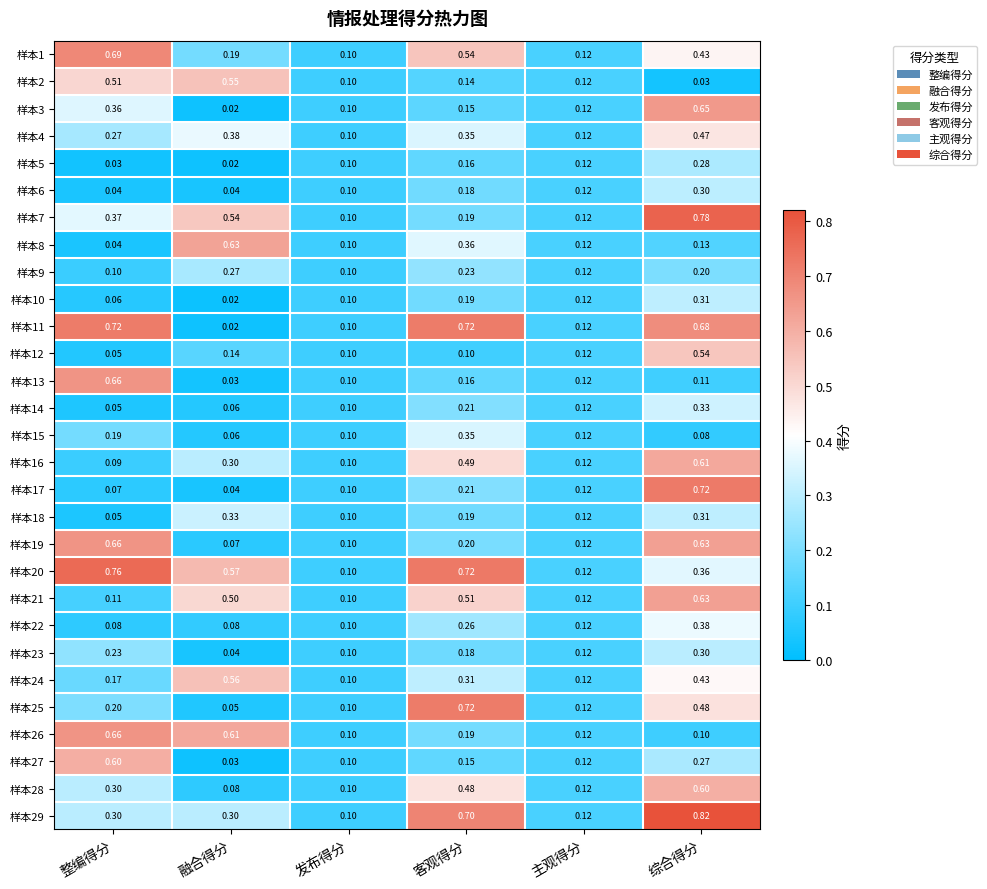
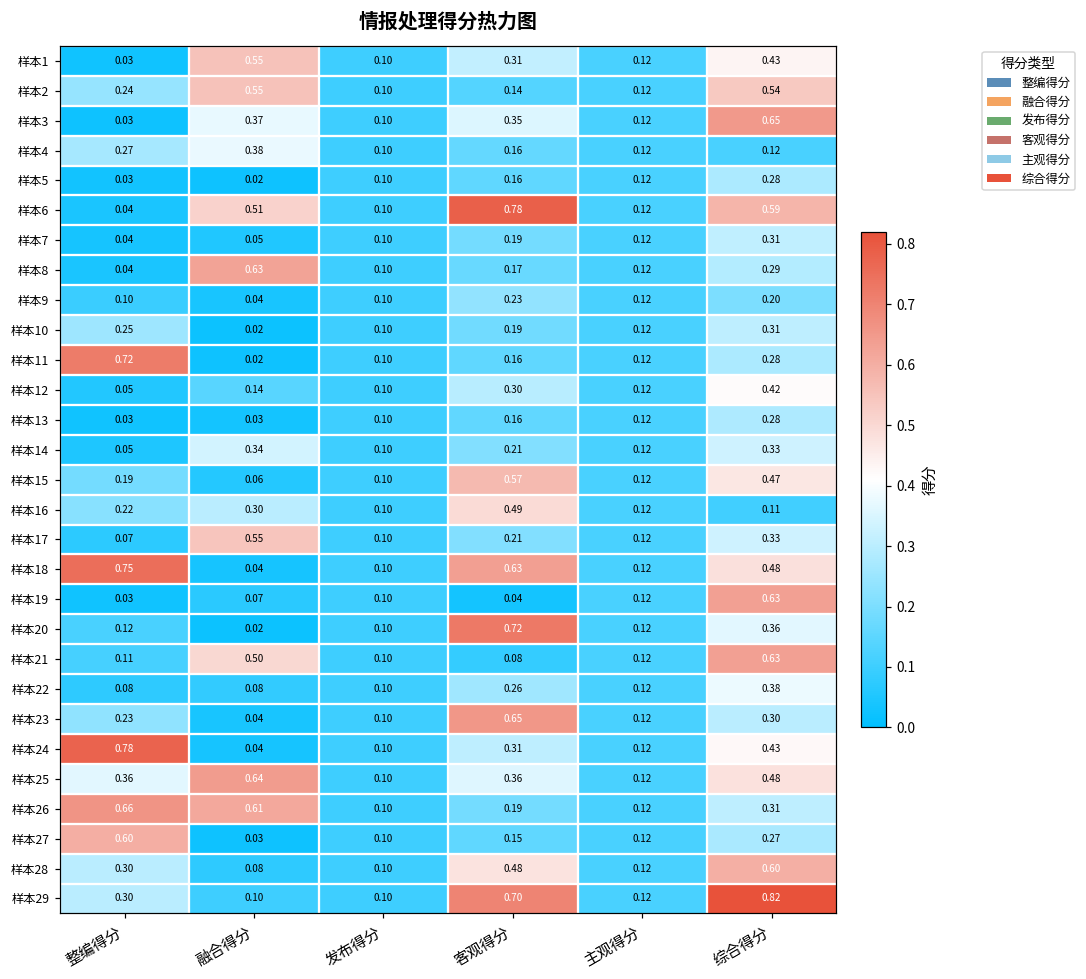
  {
    "样本1": {
-     "整编得分": 0.69,
-     "融合得分": 0.19,
+     "整编得分": 0.03,
+     "融合得分": 0.55,
      "发布得分": 0.10,
-     "客观得分": 0.54,
+     "客观得分": 0.31,
      "主观得分": 0.12,
      "综合得分": 0.43
    },
    "样本2": {
-     "整编得分": 0.51,
+     "整编得分": 0.24,
      "融合得分": 0.55,
      "发布得分": 0.10,
      "客观得分": 0.14,
      "主观得分": 0.12,
-     "综合得分": 0.03
+     "综合得分": 0.54
    },
    "样本3": {
-     "整编得分": 0.36,
-     "融合得分": 0.02,
+     "整编得分": 0.03,
+     "融合得分": 0.37,
      "发布得分": 0.10,
-     "客观得分": 0.15,
+     "客观得分": 0.35,
      "主观得分": 0.12,
      "综合得分": 0.65
    },
    "样本4": {
      "整编得分": 0.27,
      "融合得分": 0.38,
      "发布得分": 0.10,
-     "客观得分": 0.35,
+     "客观得分": 0.16,
      "主观得分": 0.12,
-     "综合得分": 0.47
+     "综合得分": 0.12
    },
    "样本5": {
      "整编得分": 0.03,
      "融合得分": 0.02,
      "发布得分": 0.10,
      "客观得分": 0.16,
      "主观得分": 0.12,
      "综合得分": 0.28
    },
    "样本6": {
      "整编得分": 0.04,
-     "融合得分": 0.04,
+     "融合得分": 0.51,
      "发布得分": 0.10,
-     "客观得分": 0.18,
+     "客观得分": 0.78,
      "主观得分": 0.12,
-     "综合得分": 0.30
+     "综合得分": 0.59
    },
    "样本7": {
-     "整编得分": 0.37,
-     "融合得分": 0.54,
+     "整编得分": 0.04,
+     "融合得分": 0.05,
      "发布得分": 0.10,
      "客观得分": 0.19,
      "主观得分": 0.12,
-     "综合得分": 0.78
+     "综合得分": 0.31
    },
    "样本8": {
      "整编得分": 0.04,
      "融合得分": 0.63,
      "发布得分": 0.10,
-     "客观得分": 0.36,
+     "客观得分": 0.17,
      "主观得分": 0.12,
-     "综合得分": 0.13
+     "综合得分": 0.29
    },
    "样本9": {
      "整编得分": 0.10,
-     "融合得分": 0.27,
+     "融合得分": 0.04,
      "发布得分": 0.10,
      "客观得分": 0.23,
      "主观得分": 0.12,
      "综合得分": 0.20
    },
    "样本10": {
-     "整编得分": 0.06,
+     "整编得分": 0.25,
      "融合得分": 0.02,
      "发布得分": 0.10,
      "客观得分": 0.19,
      "主观得分": 0.12,
      "综合得分": 0.31
    },
    "样本11": {
      "整编得分": 0.72,
      "融合得分": 0.02,
      "发布得分": 0.10,
-     "客观得分": 0.72,
+     "客观得分": 0.16,
      "主观得分": 0.12,
-     "综合得分": 0.68
+     "综合得分": 0.28
    },
    "样本12": {
      "整编得分": 0.05,
      "融合得分": 0.14,
      "发布得分": 0.10,
-     "客观得分": 0.10,
+     "客观得分": 0.30,
      "主观得分": 0.12,
-     "综合得分": 0.54
+     "综合得分": 0.42
    },
    "样本13": {
-     "整编得分": 0.66,
+     "整编得分": 0.03,
      "融合得分": 0.03,
      "发布得分": 0.10,
      "客观得分": 0.16,
      "主观得分": 0.12,
-     "综合得分": 0.11
+     "综合得分": 0.28
    },
    "样本14": {
      "整编得分": 0.05,
-     "融合得分": 0.06,
+     "融合得分": 0.34,
      "发布得分": 0.10,
      "客观得分": 0.21,
      "主观得分": 0.12,
      "综合得分": 0.33
    },
    "样本15": {
      "整编得分": 0.19,
      "融合得分": 0.06,
      "发布得分": 0.10,
-     "客观得分": 0.35,
+     "客观得分": 0.57,
      "主观得分": 0.12,
-     "综合得分": 0.08
+     "综合得分": 0.47
    },
    "样本16": {
-     "整编得分": 0.09,
+     "整编得分": 0.22,
      "融合得分": 0.30,
      "发布得分": 0.10,
      "客观得分": 0.49,
      "主观得分": 0.12,
-     "综合得分": 0.61
+     "综合得分": 0.11
    },
    "样本17": {
      "整编得分": 0.07,
-     "融合得分": 0.04,
+     "融合得分": 0.55,
      "发布得分": 0.10,
      "客观得分": 0.21,
      "主观得分": 0.12,
-     "综合得分": 0.72
+     "综合得分": 0.33
    },
    "样本18": {
-     "整编得分": 0.05,
-     "融合得分": 0.33,
+     "整编得分": 0.75,
+     "融合得分": 0.04,
      "发布得分": 0.10,
-     "客观得分": 0.19,
+     "客观得分": 0.63,
      "主观得分": 0.12,
-     "综合得分": 0.31
+     "综合得分": 0.48
    },
    "样本19": {
-     "整编得分": 0.66,
+     "整编得分": 0.03,
      "融合得分": 0.07,
      "发布得分": 0.10,
-     "客观得分": 0.20,
+     "客观得分": 0.04,
      "主观得分": 0.12,
      "综合得分": 0.63
    },
    "样本20": {
-     "整编得分": 0.76,
-     "融合得分": 0.57,
+     "整编得分": 0.12,
+     "融合得分": 0.02,
      "发布得分": 0.10,
      "客观得分": 0.72,
      "主观得分": 0.12,
      "综合得分": 0.36
    },
    "样本21": {
      "整编得分": 0.11,
      "融合得分": 0.50,
      "发布得分": 0.10,
-     "客观得分": 0.51,
+     "客观得分": 0.08,
      "主观得分": 0.12,
      "综合得分": 0.63
    },
    "样本22": {
      "整编得分": 0.08,
      "融合得分": 0.08,
      "发布得分": 0.10,
      "客观得分": 0.26,
      "主观得分": 0.12,
      "综合得分": 0.38
    },
    "样本23": {
      "整编得分": 0.23,
      "融合得分": 0.04,
      "发布得分": 0.10,
-     "客观得分": 0.18,
+     "客观得分": 0.65,
      "主观得分": 0.12,
      "综合得分": 0.30
    },
    "样本24": {
-     "整编得分": 0.17,
-     "融合得分": 0.56,
+     "整编得分": 0.78,
+     "融合得分": 0.04,
      "发布得分": 0.10,
      "客观得分": 0.31,
      "主观得分": 0.12,
      "综合得分": 0.43
    },
    "样本25": {
-     "整编得分": 0.20,
-     "融合得分": 0.05,
+     "整编得分": 0.36,
+     "融合得分": 0.64,
      "发布得分": 0.10,
-     "客观得分": 0.72,
+     "客观得分": 0.36,
      "主观得分": 0.12,
      "综合得分": 0.48
    },
    "样本26": {
      "整编得分": 0.66,
      "融合得分": 0.61,
      "发布得分": 0.10,
      "客观得分": 0.19,
      "主观得分": 0.12,
-     "综合得分": 0.10
+     "综合得分": 0.31
    },
    "样本27": {
      "整编得分": 0.60,
      "融合得分": 0.03,
      "发布得分": 0.10,
      "客观得分": 0.15,
      "主观得分": 0.12,
      "综合得分": 0.27
    },
    "样本28": {
      "整编得分": 0.30,
      "融合得分": 0.08,
      "发布得分": 0.10,
      "客观得分": 0.48,
      "主观得分": 0.12,
      "综合得分": 0.60
    },
    "样本29": {
      "整编得分": 0.30,
-     "融合得分": 0.30,
+     "融合得分": 0.10,
      "发布得分": 0.10,
      "客观得分": 0.70,
      "主观得分": 0.12,
      "综合得分": 0.82
    }
  }
